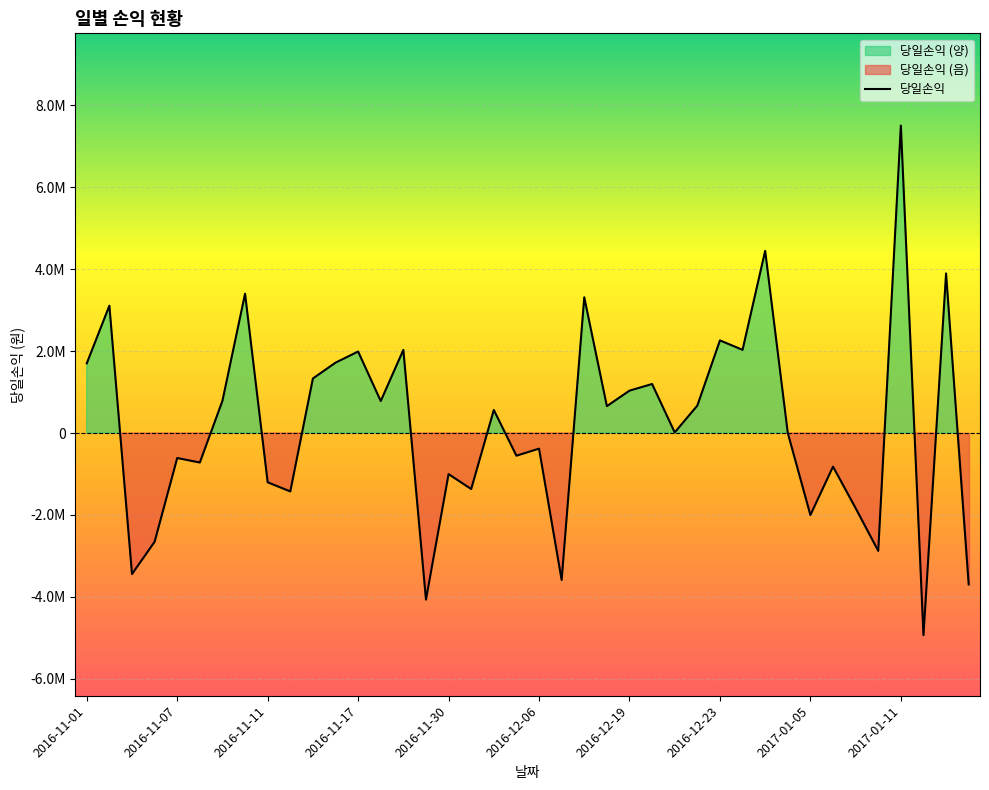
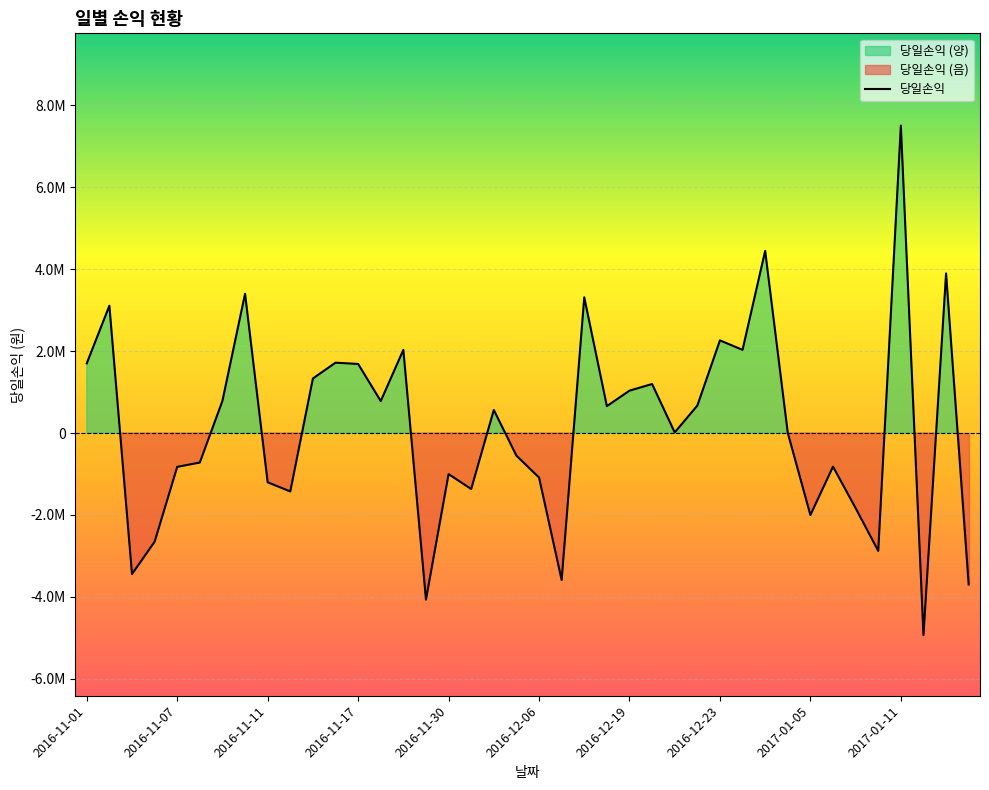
  {
    "2016-11-01": 1700000,
-   "2016-11-07": -600000,
+   "2016-11-07": -800000,
    "2016-11-11": -1200000,
-   "2016-11-17": 2000000,
+   "2016-11-17": 1700000,
    "2016-11-30": -1000000,
-   "2016-12-06": -400000,
+   "2016-12-06": -1100000,
    "2016-12-19": 1000000,
    "2016-12-23": 2300000,
    "2017-01-05": -2000000,
    "2017-01-11": 7500000
  }
